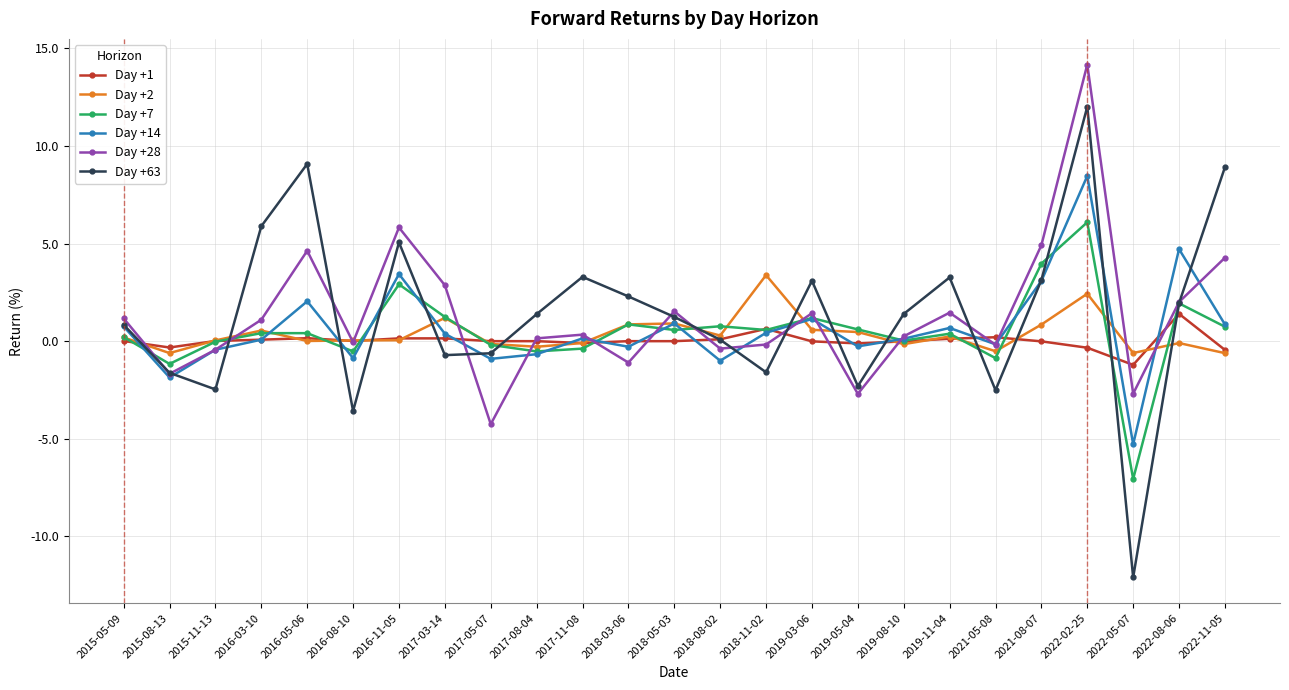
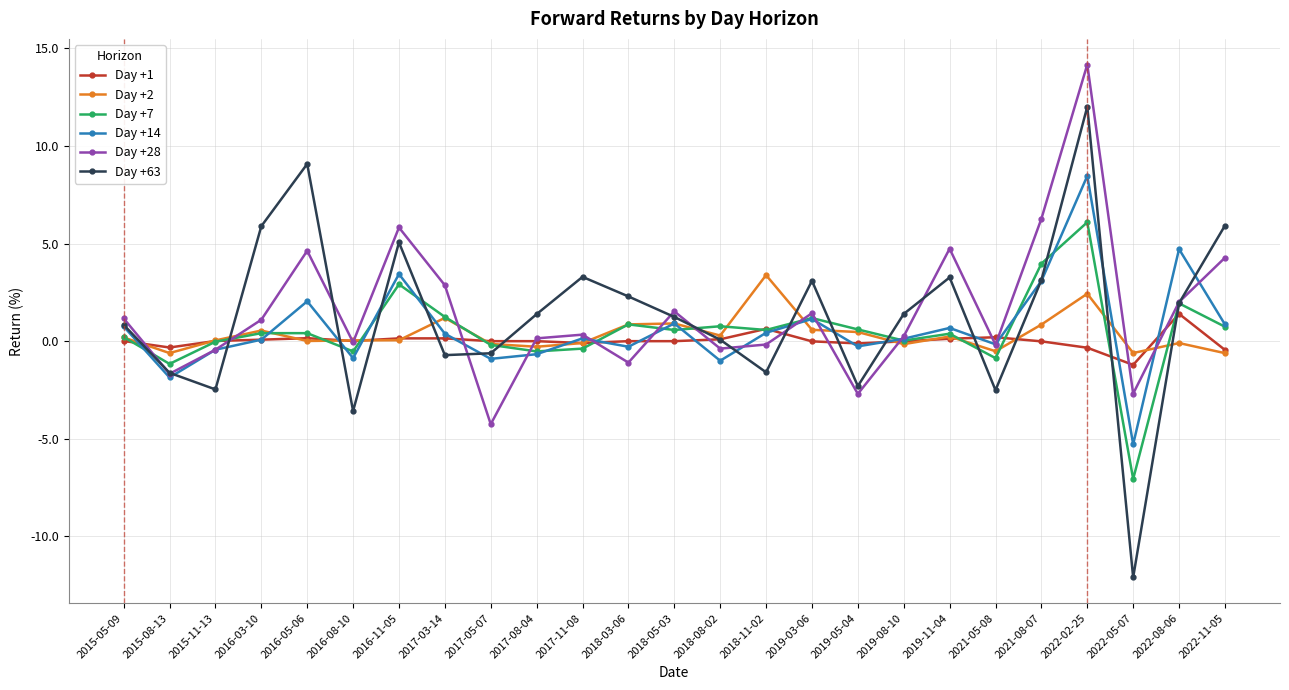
  {
    "Day +1": {
      "2015-05-09": 0.0,
      "2015-08-13": -0.3,
      "2016-05-06": 0.2,
      "2017-03-14": 0.1,
      "2017-05-07": 0.0,
      "2017-08-04": 0.0,
      "2018-03-06": 0.0,
      "2018-05-03": 0.0,
      "2019-03-06": 0.0,
      "2019-05-04": -0.1,
      "2021-05-08": 0.2,
      "2021-08-07": 0.0,
      "2022-02-25": -0.3,
      "2022-05-07": -1.2,
      "2022-08-06": 1.4,
      "2022-11-05": -0.4
    },
    "Day +2": {
      "2015-08-13": -0.6,
      "2016-03-10": 0.5,
      "2016-05-06": 0.0,
      "2017-08-04": -0.3,
      "2018-08-02": 0.3,
      "2018-11-02": 3.4,
      "2019-03-06": 0.6,
      "2019-05-04": 0.5,
      "2019-08-10": -0.2,
      "2021-05-08": -0.5,
      "2021-08-07": 0.8,
      "2022-02-25": 2.4,
      "2022-05-07": -0.6,
      "2022-08-06": -0.1,
      "2022-11-05": -0.6
    },
    "Day +7": {
      "2015-08-13": -1.2,
      "2016-03-10": 0.4,
      "2016-05-06": 0.4,
      "2016-08-10": -0.5,
      "2016-11-05": 2.9,
      "2017-08-04": -0.5,
      "2017-11-08": -0.4,
      "2018-05-03": 0.6,
      "2018-08-02": 0.8,
      "2019-05-04": 0.6,
      "2019-11-04": 0.4,
      "2021-05-08": -0.9,
      "2021-08-07": 4.0,
      "2022-02-25": 6.1,
      "2022-05-07": -7.1
    },
    "Day +14": {
      "2015-08-13": -1.9,
      "2016-05-06": 2.0,
      "2016-08-10": -0.9,
      "2016-11-05": 3.4,
      "2017-03-14": 0.4,
      "2017-05-07": -0.9,
      "2017-08-04": -0.7,
      "2017-11-08": 0.1,
      "2018-03-06": -0.3,
      "2018-08-02": -1.0,
      "2018-11-02": 0.4,
      "2019-05-04": -0.3,
      "2019-11-04": 0.7,
      "2022-02-25": 8.5,
      "2022-05-07": -5.3,
      "2022-08-06": 4.7
    },
    "Day +28": {
      "2015-05-09": 1.2,
      "2016-03-10": 1.1,
      "2016-05-06": 4.6,
      "2016-11-05": 5.8,
      "2017-03-14": 2.9,
      "2017-05-07": -4.3,
      "2017-08-04": 0.1,
      "2017-11-08": 0.3,
      "2018-03-06": -1.1,
      "2018-05-03": 1.5,
      "2018-08-02": -0.4,
      "2018-11-02": -0.2,
      "2019-03-06": 1.4,
      "2019-05-04": -2.7,
-     "2019-11-04": 1.5,
-     "2021-08-07": 4.9,
+     "2019-11-04": 4.7,
+     "2021-08-07": 6.3,
      "2022-02-25": 14.2,
      "2022-05-07": -2.7,
      "2022-11-05": 4.3
    },
    "Day +63": {
      "2015-11-13": -2.5,
      "2016-03-10": 5.9,
      "2016-05-06": 9.1,
      "2016-08-10": -3.6,
      "2016-11-05": 5.1,
      "2017-03-14": -0.7,
      "2017-05-07": -0.6,
      "2017-08-04": 1.4,
      "2017-11-08": 3.3,
      "2018-03-06": 2.3,
      "2018-05-03": 1.2,
      "2018-11-02": -1.6,
      "2019-03-06": 3.1,
      "2019-05-04": -2.3,
      "2019-08-10": 1.4,
      "2019-11-04": 3.3,
      "2021-05-08": -2.5,
      "2022-02-25": 12.0,
      "2022-05-07": -12.1,
-     "2022-11-05": 8.9
+     "2022-11-05": 5.9
    }
  }
